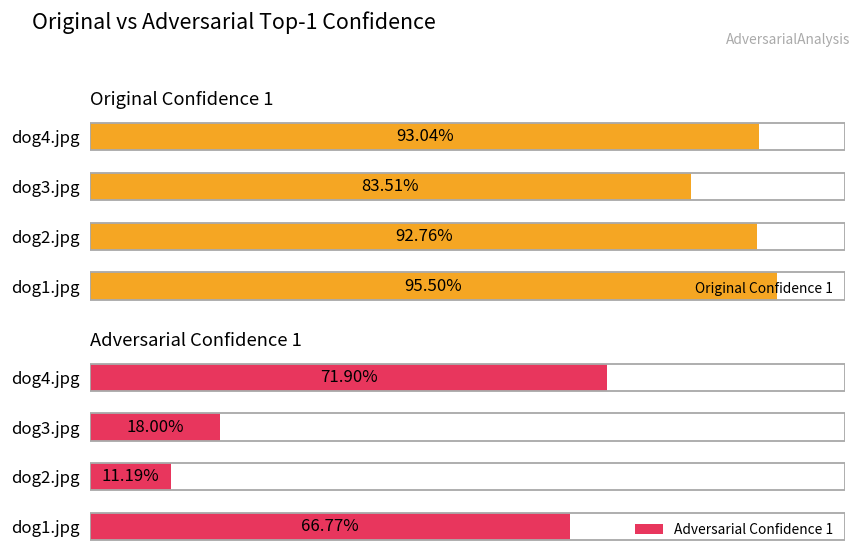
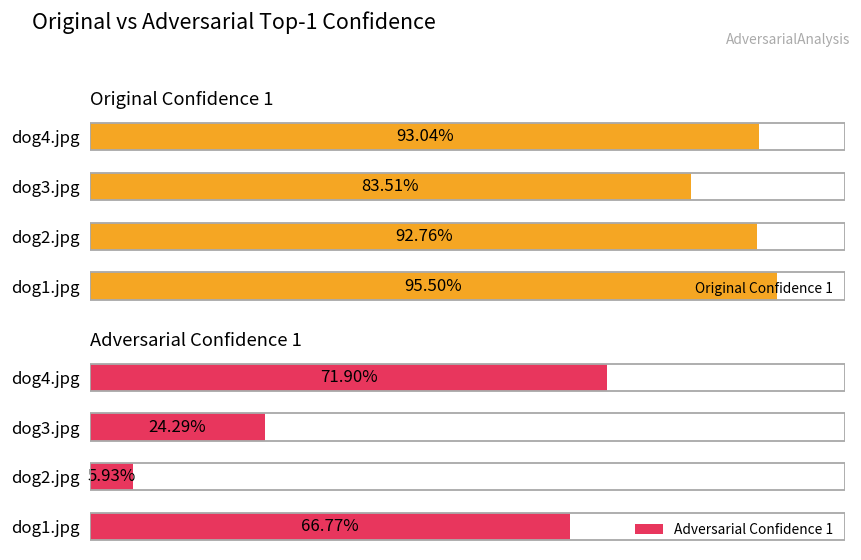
  {
    "Original Confidence 1": {
      "dog4.jpg": "93.04%",
      "dog3.jpg": "83.51%",
      "dog2.jpg": "92.76%",
      "dog1.jpg": "95.50%"
    },
    "Adversarial Confidence 1": {
      "dog4.jpg": "71.90%",
-     "dog3.jpg": "18.00%",
-     "dog2.jpg": "11.19%",
+     "dog3.jpg": "24.29%",
+     "dog2.jpg": "5.93%",
      "dog1.jpg": "66.77%"
    }
  }
